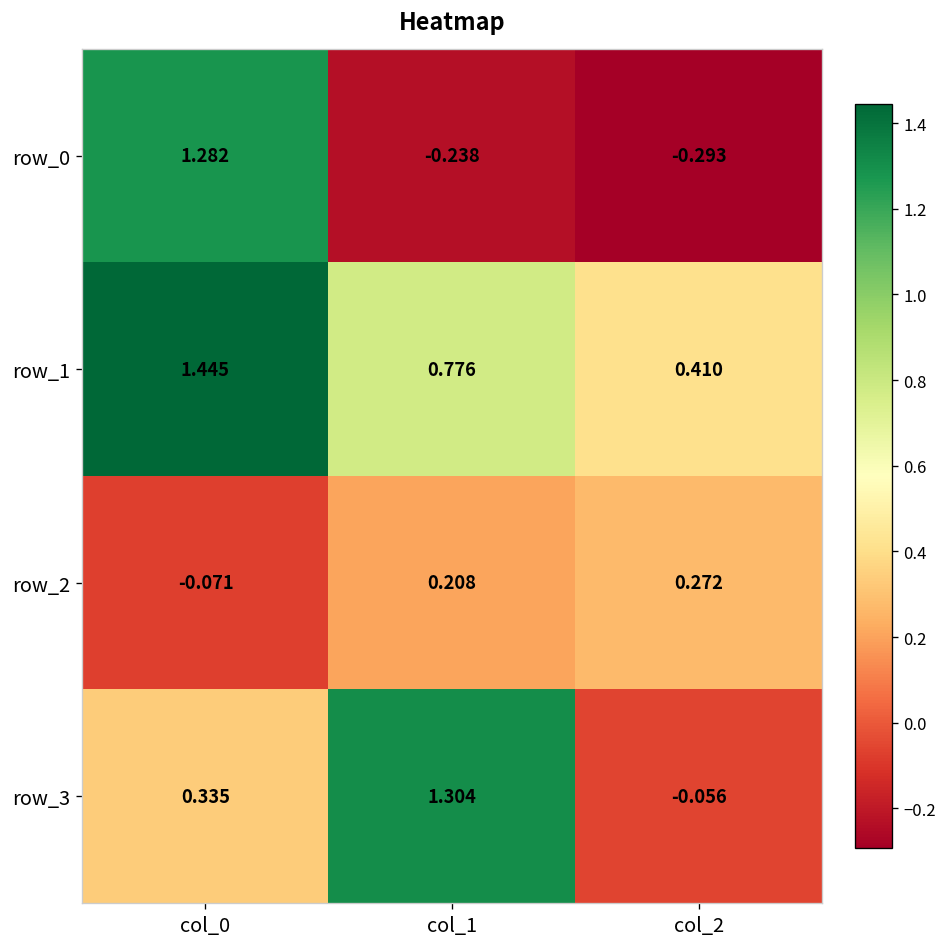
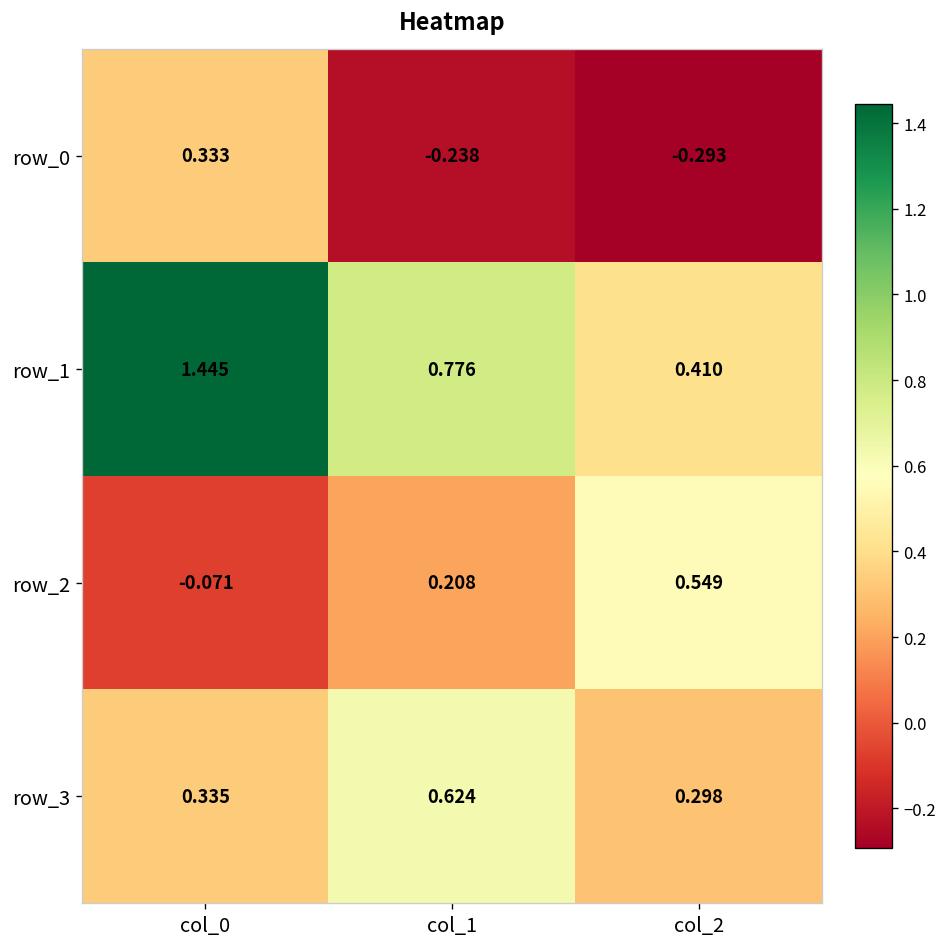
  {
    "row_0": {
-     "col_0": 1.282,
+     "col_0": 0.333,
      "col_1": -0.238,
      "col_2": -0.293
    },
    "row_1": {
      "col_0": 1.445,
      "col_1": 0.776,
      "col_2": 0.410
    },
    "row_2": {
      "col_0": -0.071,
      "col_1": 0.208,
-     "col_2": 0.272
+     "col_2": 0.549
    },
    "row_3": {
      "col_0": 0.335,
-     "col_1": 1.304,
-     "col_2": -0.056
+     "col_1": 0.624,
+     "col_2": 0.298
    }
  }
